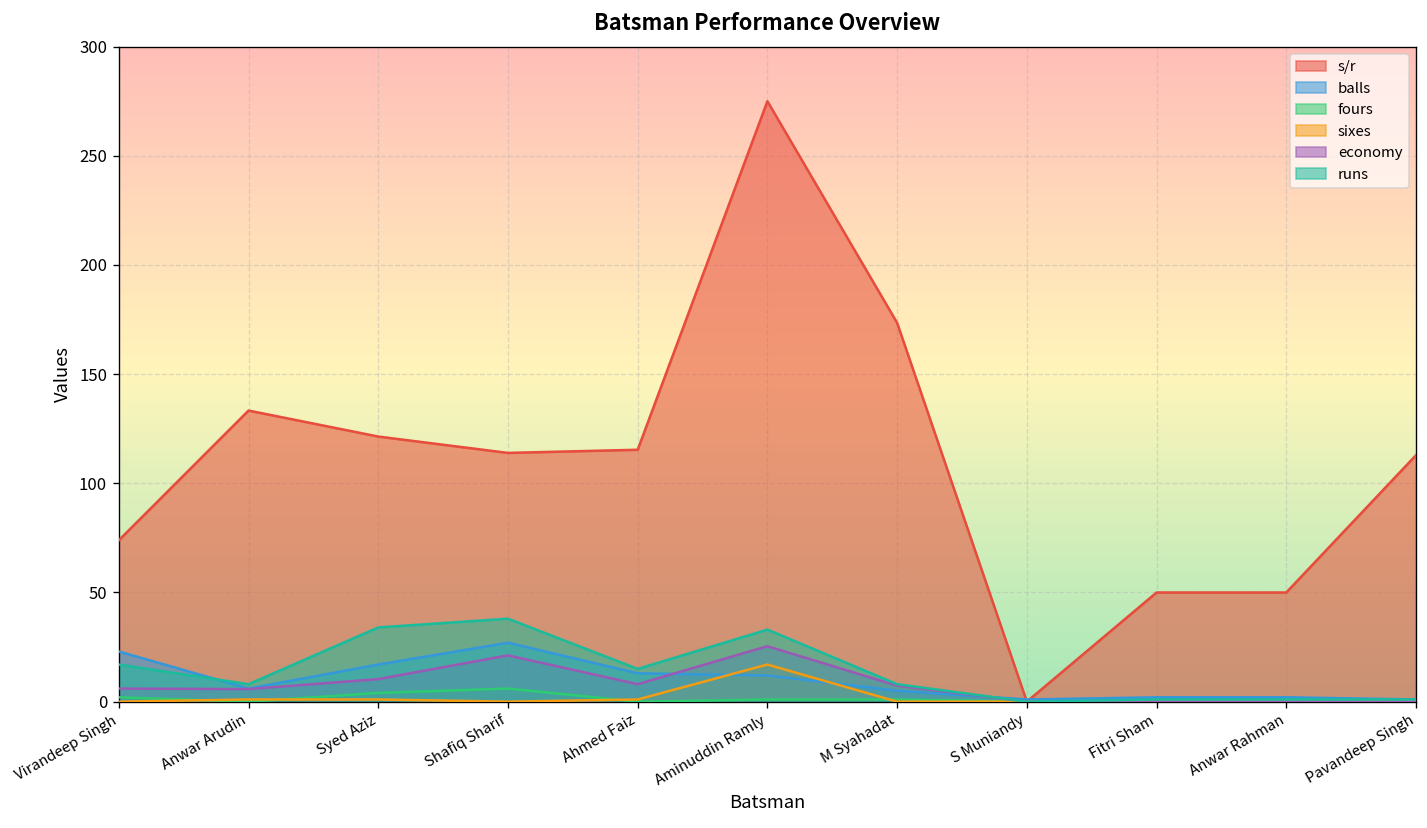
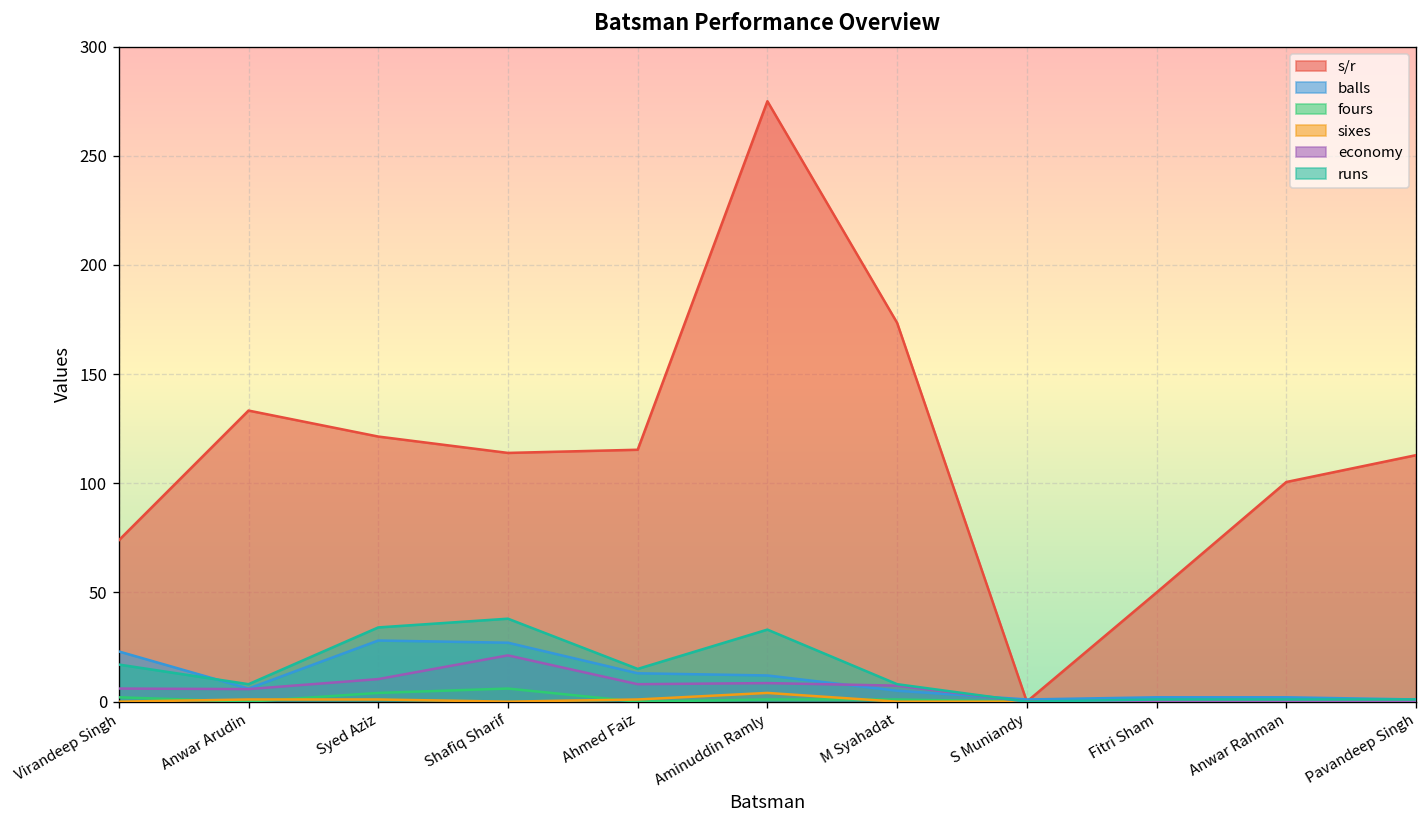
  {
    "s/r": {
      "Virandeep Singh": 74,
      "Anwar Arudin": 133,
      "Syed Aziz": 121,
      "Shafiq Sharif": 114,
      "Ahmed Faiz": 115,
      "Aminuddin Ramly": 275,
      "M Syahadat": 174,
      "Fitri Sham": 50,
-     "Anwar Rahman": 50,
+     "Anwar Rahman": 101,
      "Pavandeep Singh": 113
    },
    "balls": {
      "Virandeep Singh": 23,
-     "Syed Aziz": 17,
+     "Syed Aziz": 28,
      "Shafiq Sharif": 27,
      "Ahmed Faiz": 13,
      "Aminuddin Ramly": 12,
      "M Syahadat": 5
    },
    "sixes": {
      "Virandeep Singh": 0,
      "Syed Aziz": 1,
      "Shafiq Sharif": 0,
-     "Aminuddin Ramly": 17
+     "Aminuddin Ramly": 4
    },
    "economy": {
      "Virandeep Singh": 6,
      "Syed Aziz": 10,
      "Shafiq Sharif": 21,
      "Ahmed Faiz": 8,
-     "Aminuddin Ramly": 25
+     "Aminuddin Ramly": 9
    }
  }
